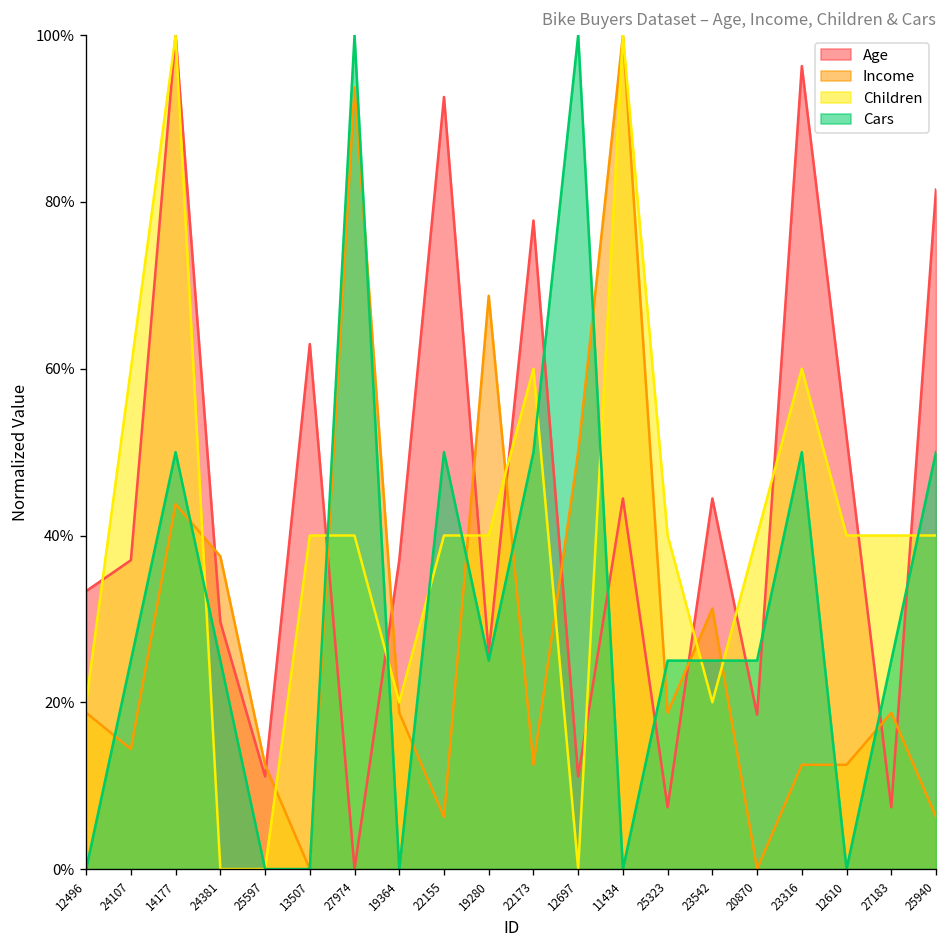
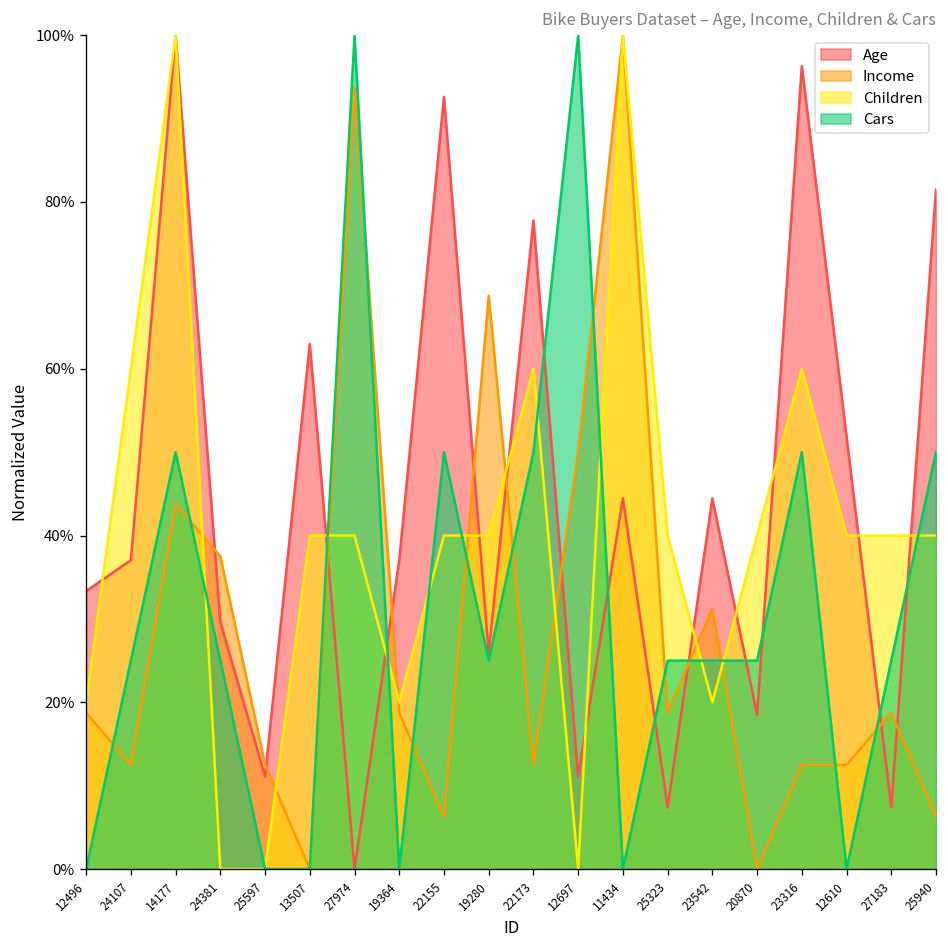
  {
    "Age": {
      "12496": "33%",
      "24107": "37%",
      "24381": "30%",
      "25597": "11%",
      "13507": "63%",
      "27974": "0%",
      "19364": "37%",
      "22155": "93%",
      "19280": "26%",
      "22173": "78%",
      "12697": "11%",
      "11434": "44%",
      "25323": "7%",
      "23542": "44%",
      "20870": "19%",
      "23316": "96%",
      "12610": "52%",
      "27183": "7%",
      "25940": "81%"
    },
    "Income": {
      "12496": "19%",
-     "24107": "14%",
+     "24107": "13%",
      "14177": "44%",
      "24381": "38%",
      "25597": "13%",
      "27974": "94%",
      "19364": "19%",
      "22155": "6%",
      "19280": "69%",
      "22173": "13%",
      "12697": "50%",
      "25323": "19%",
      "23542": "31%",
      "20870": "0%",
      "23316": "13%",
      "12610": "13%",
      "27183": "19%",
      "25940": "6%"
    },
    "Children": {
      "12496": "20%",
      "24107": "60%",
      "24381": "0%",
      "13507": "40%",
      "27974": "40%",
      "19364": "20%",
      "22155": "40%",
      "19280": "40%",
      "22173": "60%",
      "12697": "0%",
      "25323": "40%",
      "23542": "20%",
      "20870": "40%",
      "23316": "60%",
      "12610": "40%",
      "27183": "40%",
      "25940": "40%"
    },
    "Cars": {
      "12496": "0%",
      "24107": "25%",
      "14177": "50%",
      "24381": "25%",
      "27974": "100%",
      "19364": "0%",
      "22155": "50%",
      "19280": "25%",
      "22173": "50%",
      "12697": "100%",
      "11434": "0%",
      "25323": "25%",
      "23542": "25%",
      "20870": "25%",
      "23316": "50%",
      "12610": "0%",
      "27183": "25%",
      "25940": "50%"
    }
  }
